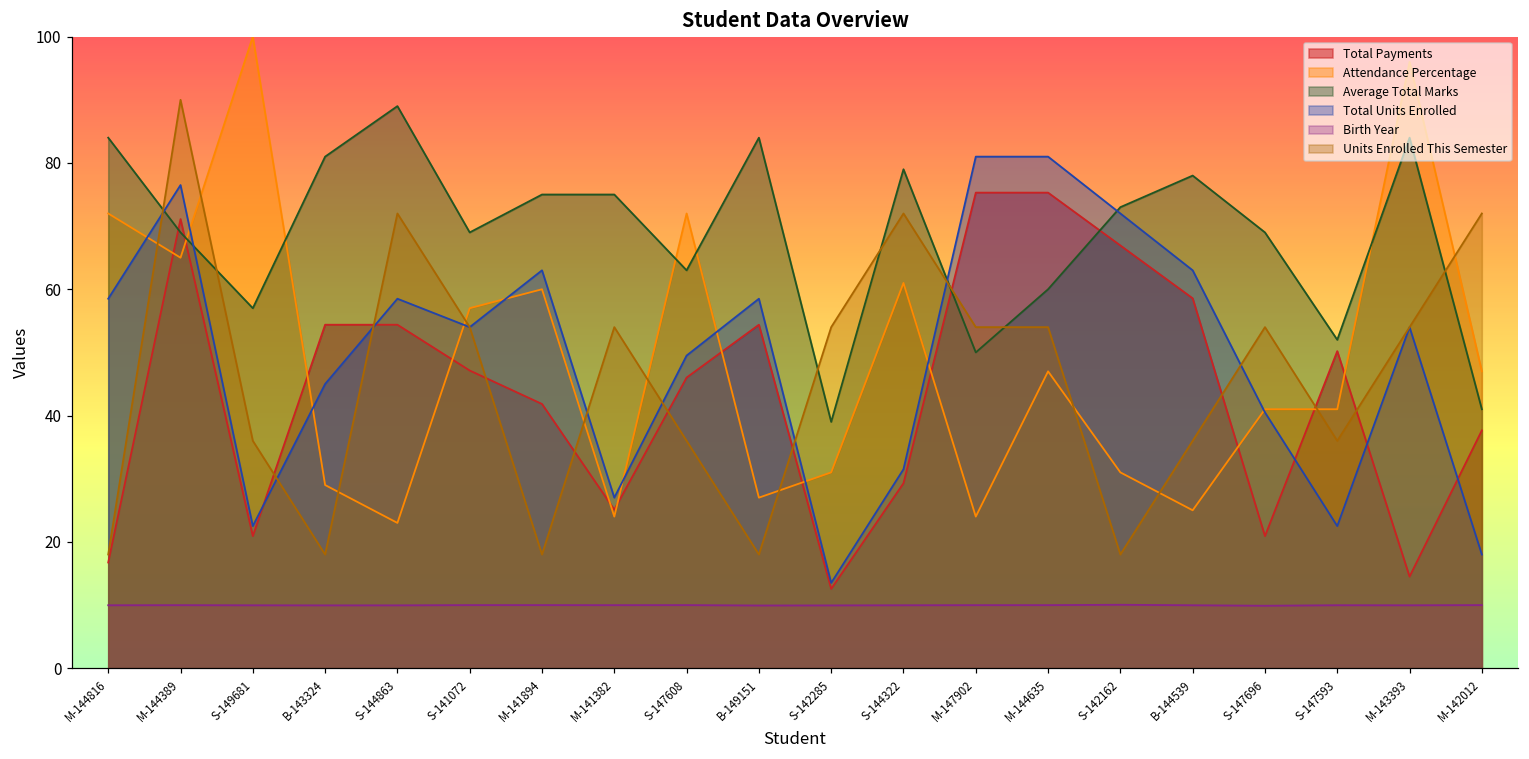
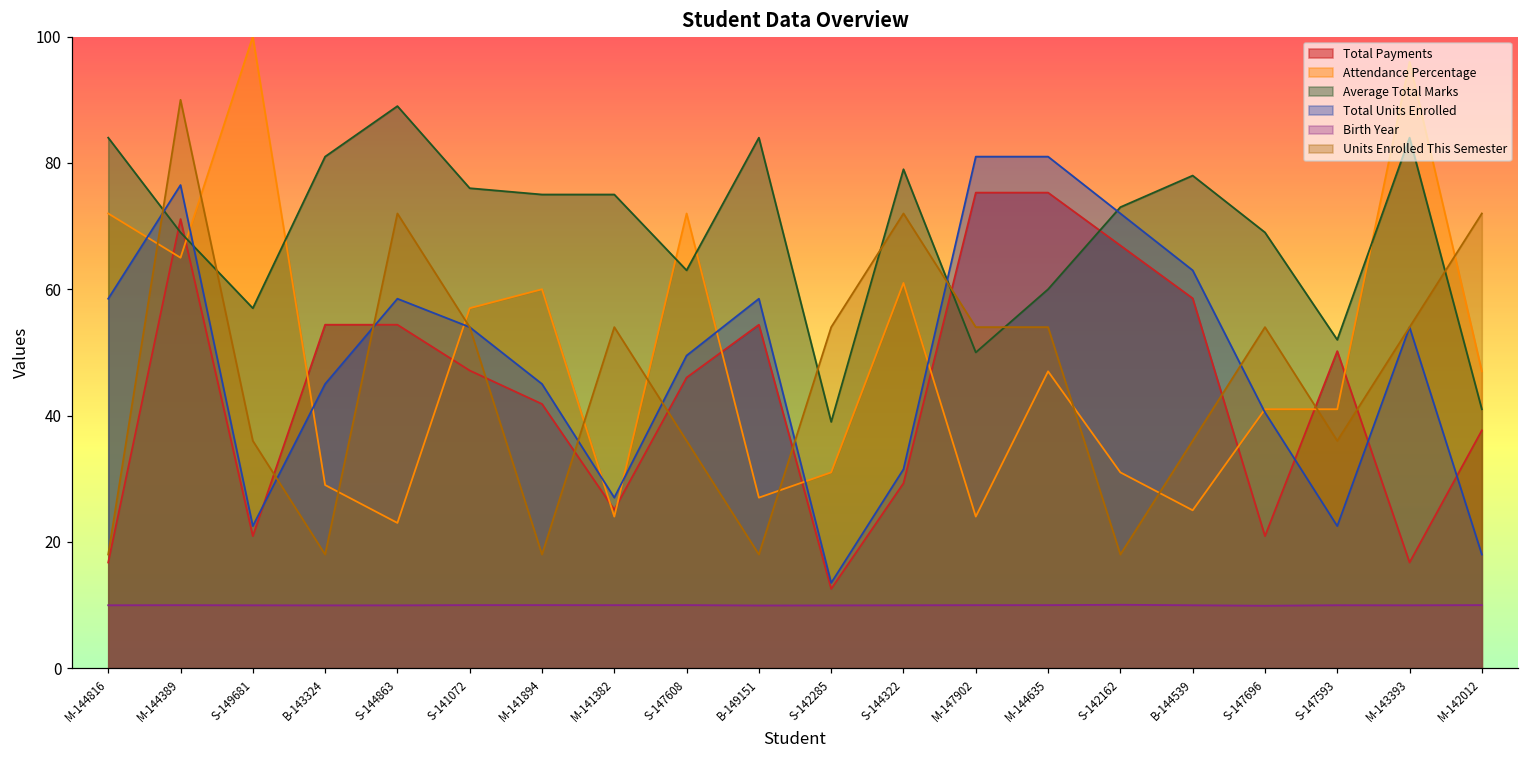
  {
    "Total Payments": {
      "M-144816": 17,
      "M-144389": 71,
      "S-149681": 21,
      "B-143324": 54,
      "S-144863": 54,
      "S-141072": 47,
      "M-141894": 42,
      "M-141382": 25,
      "S-147608": 46,
      "B-149151": 54,
      "S-142285": 13,
      "S-144322": 29,
      "M-147902": 75,
      "M-144635": 75,
      "S-142162": 67,
      "B-144539": 59,
      "S-147696": 21,
      "S-147593": 50,
-     "M-143393": 15,
+     "M-143393": 17,
      "M-142012": 38
    },
    "Average Total Marks": {
      "M-144816": 84,
      "M-144389": 69,
      "S-149681": 57,
      "B-143324": 81,
      "S-144863": 89,
-     "S-141072": 69,
+     "S-141072": 76,
      "M-141894": 75,
      "M-141382": 75,
      "S-147608": 63,
      "B-149151": 84,
      "S-142285": 39,
      "S-144322": 79,
      "M-147902": 50,
      "M-144635": 60,
      "S-142162": 73,
      "B-144539": 78,
      "S-147696": 69,
      "S-147593": 52,
      "M-142012": 41
    },
    "Total Units Enrolled": {
      "M-144816": 59,
      "M-144389": 77,
      "S-149681": 23,
      "B-143324": 45,
      "S-144863": 59,
-     "M-141894": 63,
+     "M-141894": 45,
      "M-141382": 27,
      "S-147608": 50,
      "B-149151": 59,
      "S-142285": 14,
      "S-144322": 32,
      "M-147902": 81,
      "M-144635": 81,
      "S-142162": 72,
      "B-144539": 63,
      "S-147696": 41,
      "S-147593": 23,
      "M-142012": 18
    },
    "Birth Year": {
      "M-144816": 10,
      "M-144389": 10,
      "S-149681": 10,
      "B-143324": 10,
      "S-144863": 10,
      "S-141072": 10,
      "M-141894": 10,
      "M-141382": 10,
      "S-147608": 10,
      "B-149151": 10,
      "S-142285": 10,
      "S-144322": 10,
      "M-147902": 10,
      "M-144635": 10,
      "S-142162": 10,
      "B-144539": 10,
      "S-147696": 10,
      "S-147593": 10,
      "M-143393": 10,
      "M-142012": 10
    }
  }
